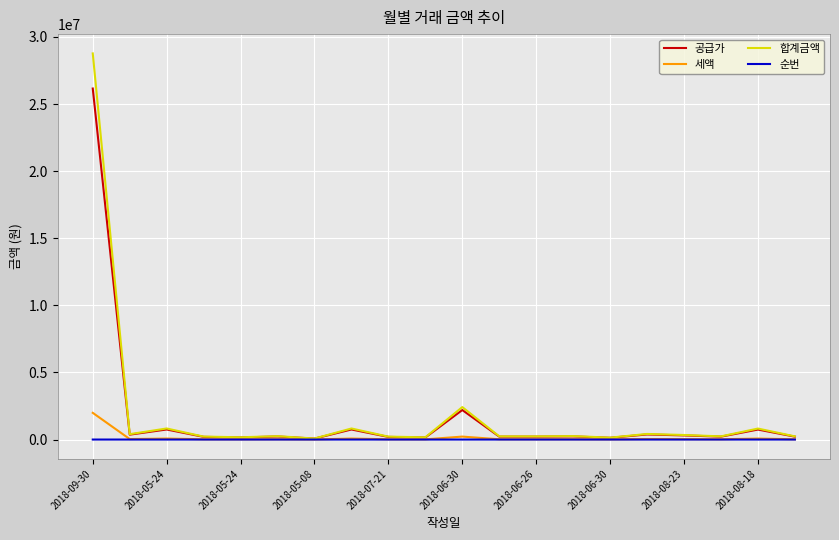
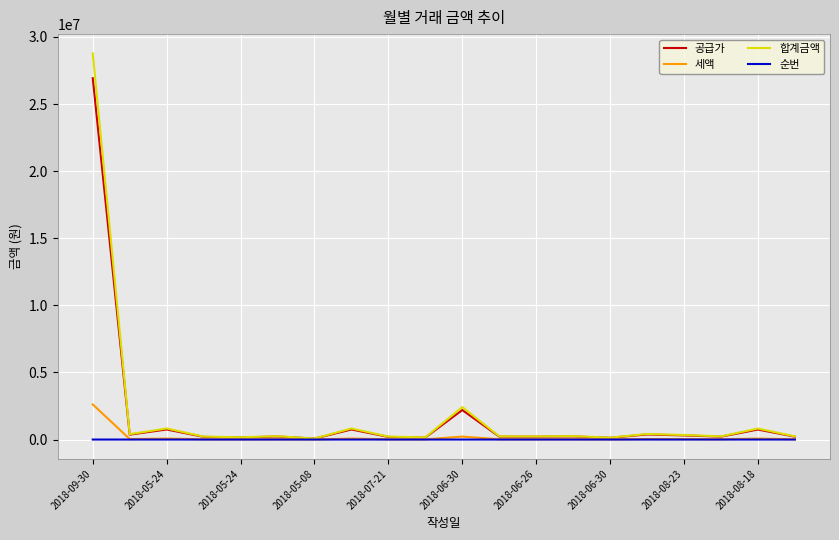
  {
    "공급가": {
-     "2018-09-30": 26200000
+     "2018-09-30": 26900000
    },
    "세액": {
-     "2018-09-30": 2000000
+     "2018-09-30": 2600000
    },
    "합계금액": {
      "2018-09-30": 28800000
    },
    "순번": {
      "2018-09-30": 0
    }
  }
